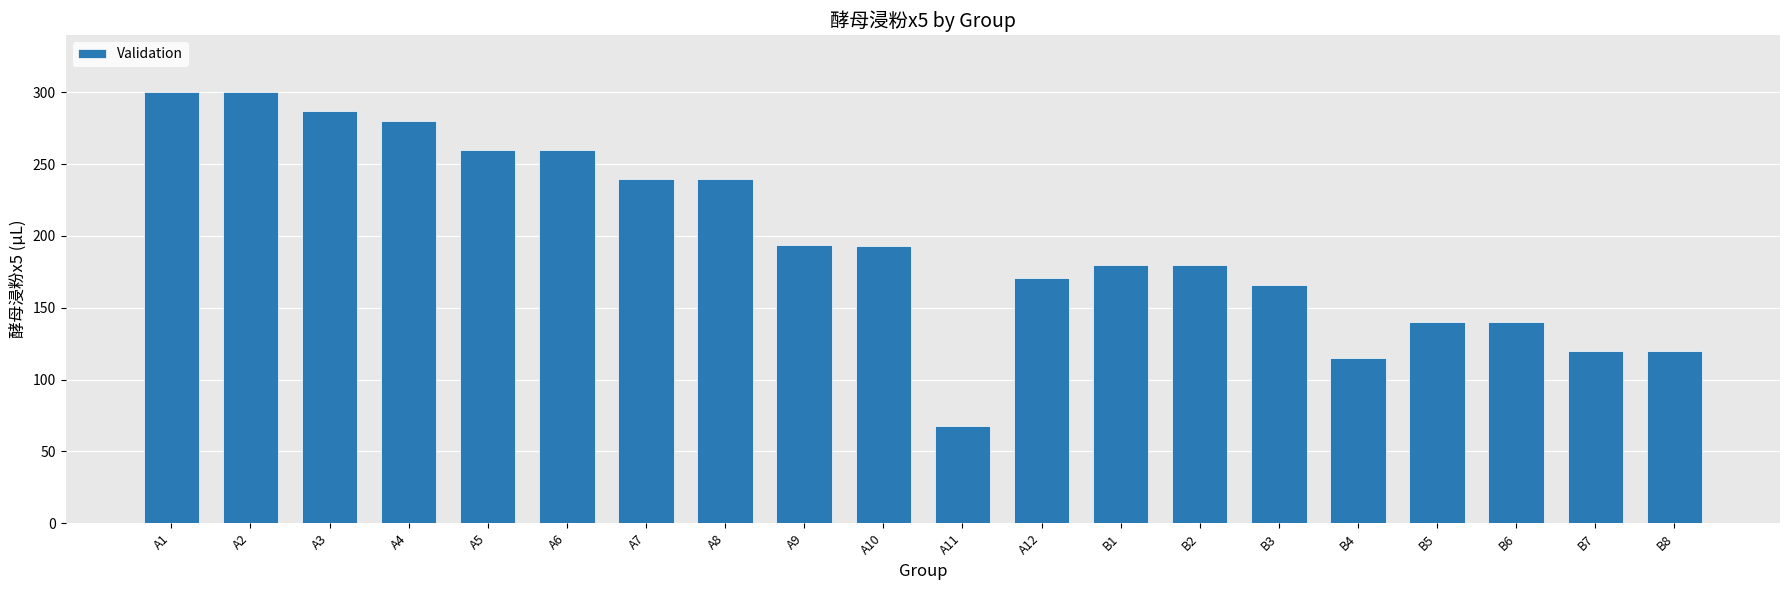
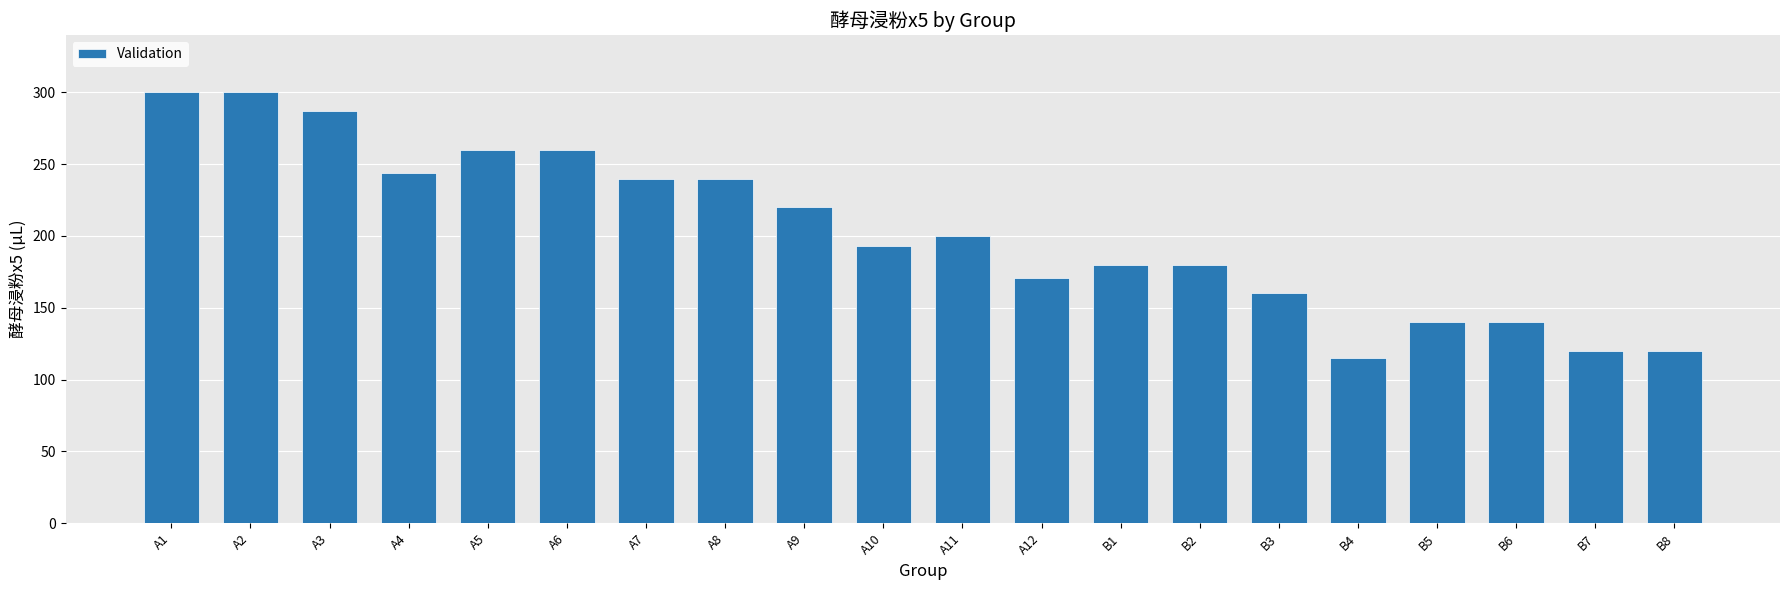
  {
    "A1": 300,
    "A2": 300,
    "A3": 287,
-   "A4": 280,
+   "A4": 244,
    "A5": 260,
    "A6": 260,
    "A7": 240,
    "A8": 240,
-   "A9": 194,
+   "A9": 220,
    "A10": 193,
-   "A11": 68,
+   "A11": 200,
    "A12": 171,
    "B1": 180,
    "B2": 180,
-   "B3": 166,
+   "B3": 160,
    "B4": 115,
    "B5": 140,
    "B6": 140,
    "B7": 120,
    "B8": 120
  }
